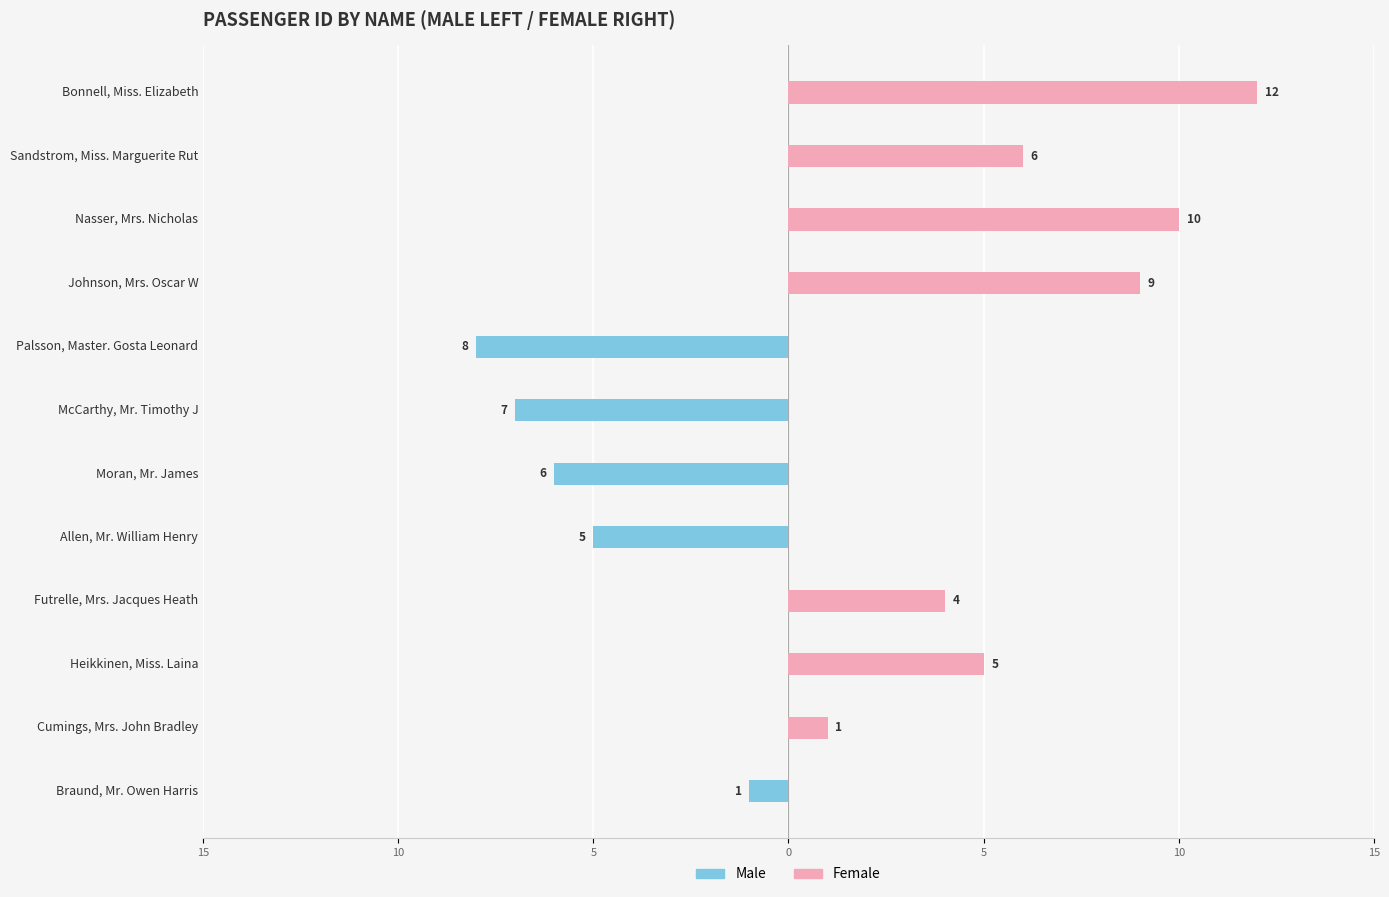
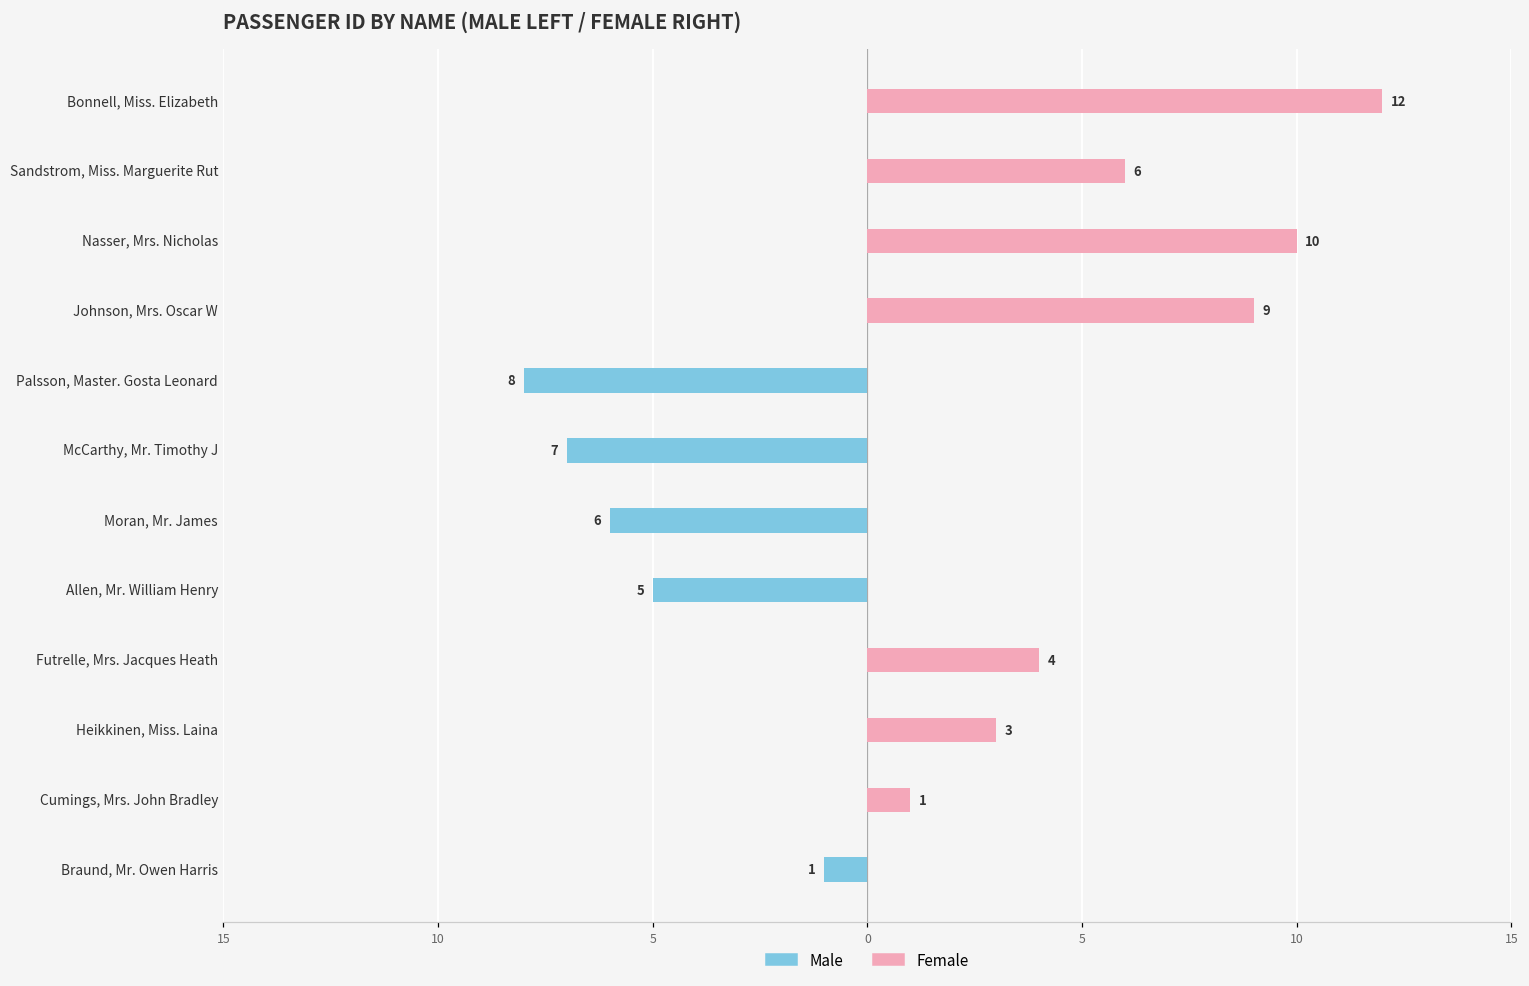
  {
    "Female": {
      "Bonnell, Miss. Elizabeth": 12,
      "Sandstrom, Miss. Marguerite Rut": 6,
      "Nasser, Mrs. Nicholas": 10,
      "Johnson, Mrs. Oscar W": 9,
      "Futrelle, Mrs. Jacques Heath": 4,
-     "Heikkinen, Miss. Laina": 5,
+     "Heikkinen, Miss. Laina": 3,
      "Cumings, Mrs. John Bradley": 1
    }
  }
